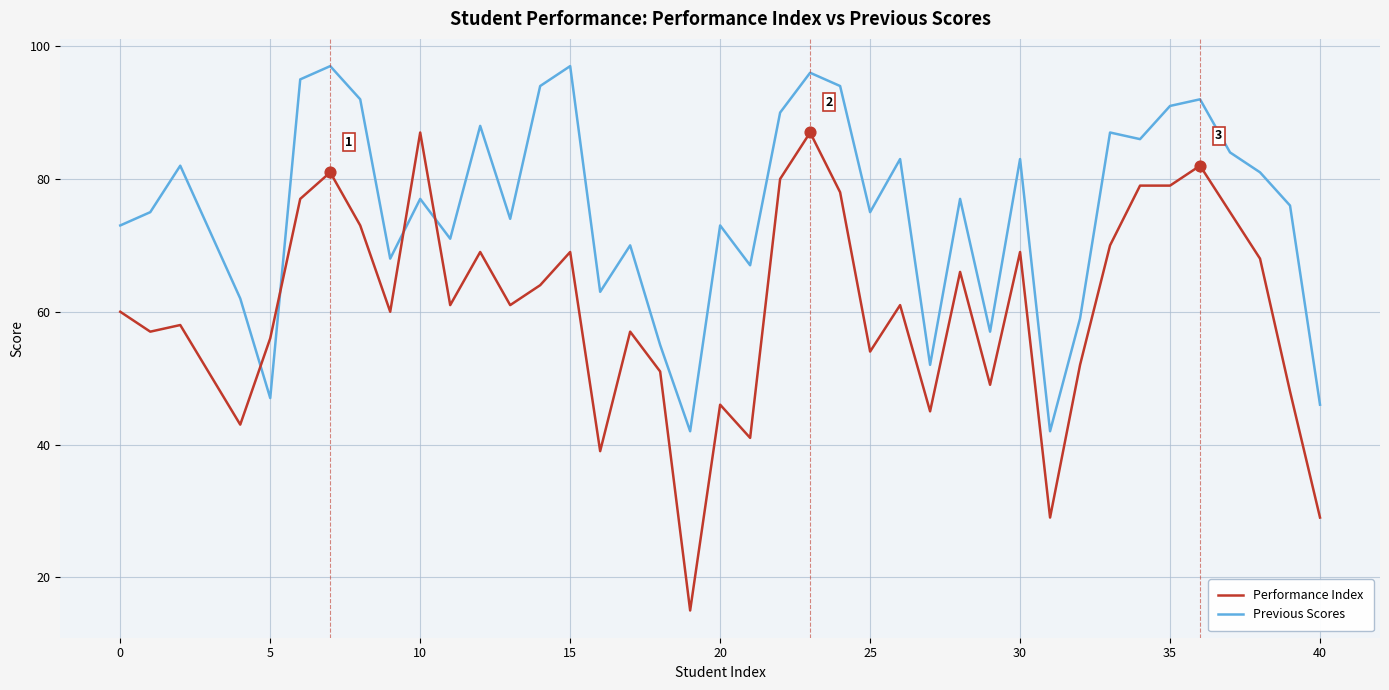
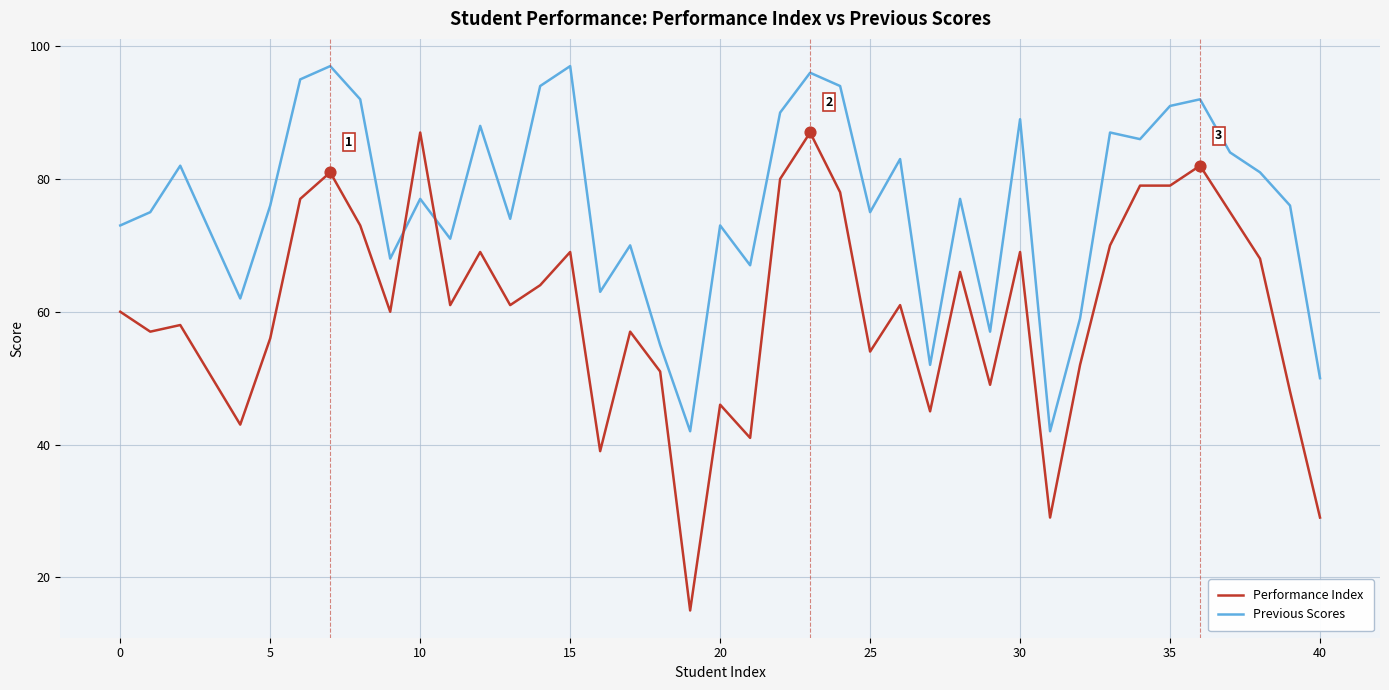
  {
    "Previous Scores": {
      "0": 73,
-     "5": 47,
+     "5": 76,
      "10": 77,
      "15": 97,
      "20": 73,
      "25": 75,
-     "30": 83,
+     "30": 89,
      "35": 91,
-     "40": 46
+     "40": 50
    }
  }
